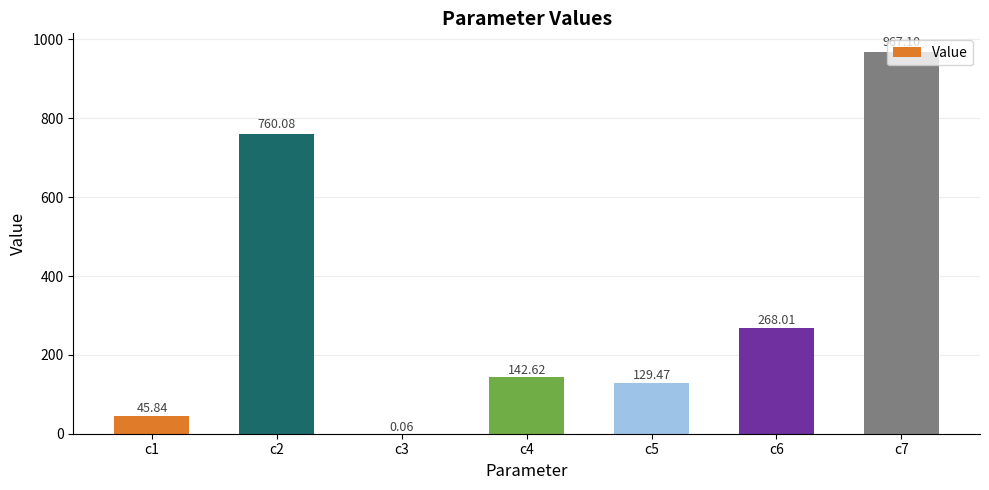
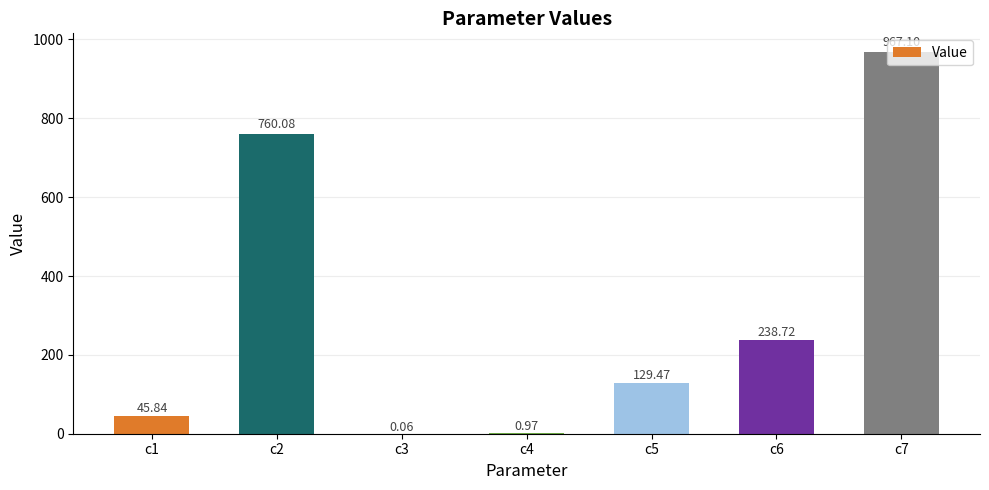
  {
    "c1": 45.84,
    "c2": 760.08,
    "c3": 0.06,
-   "c4": 142.62,
+   "c4": 0.97,
    "c5": 129.47,
-   "c6": 268.01
+   "c6": 238.72
  }
